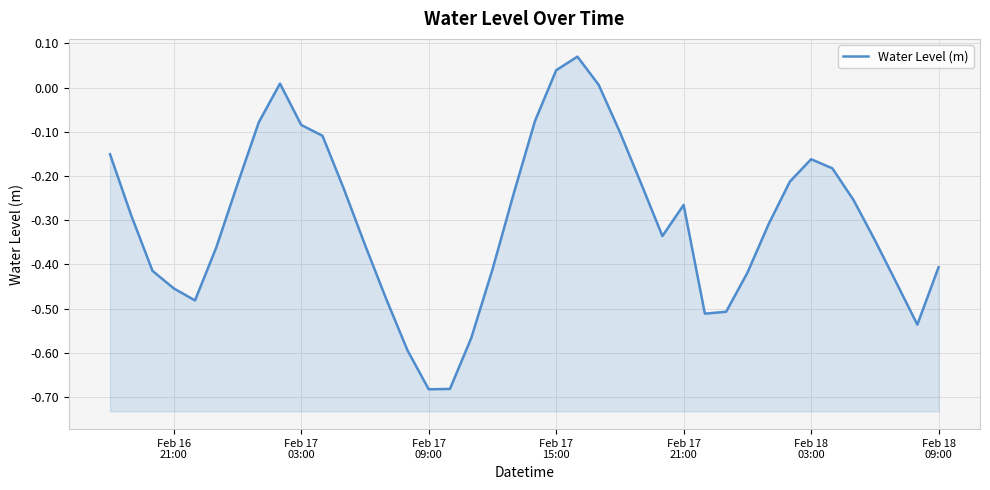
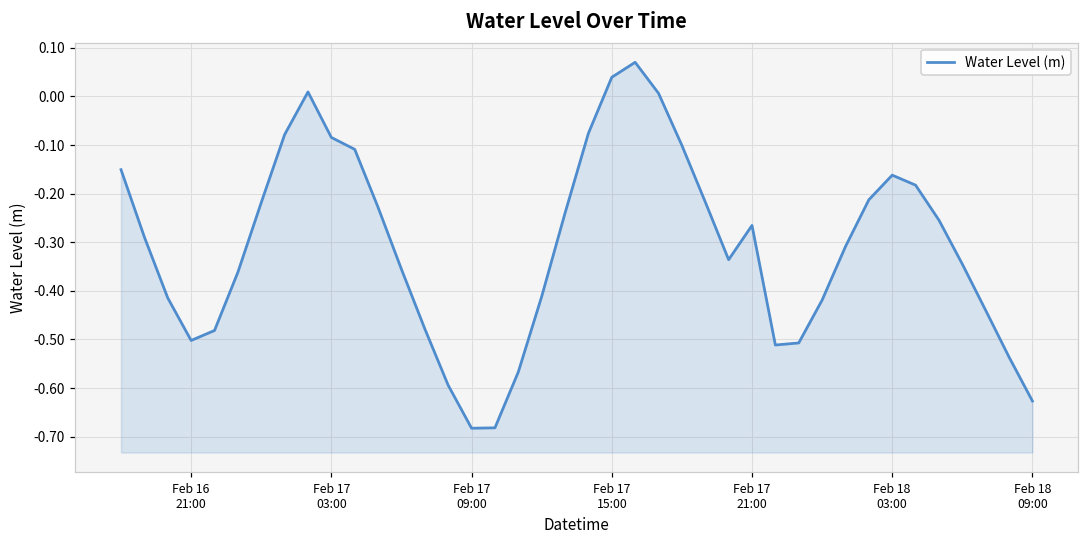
  {
-   "Feb 16 21:00": -0.45,
+   "Feb 16 21:00": -0.50,
    "Feb 17 03:00": -0.08,
    "Feb 17 09:00": -0.68,
    "Feb 17 15:00": 0.04,
    "Feb 17 21:00": -0.27,
    "Feb 18 03:00": -0.16,
-   "Feb 18 09:00": -0.41
+   "Feb 18 09:00": -0.63
  }
